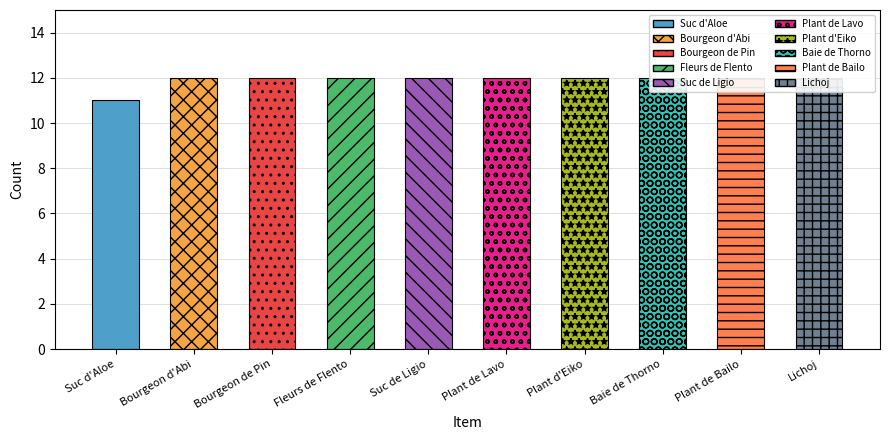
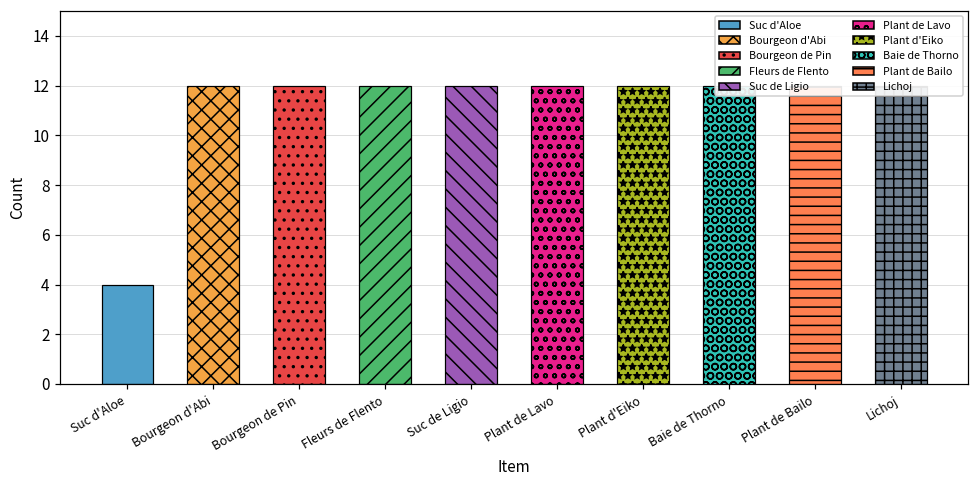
  {
-   "Suc d'Aloe": 11,
+   "Suc d'Aloe": 4,
    "Bourgeon d'Abi": 12,
    "Bourgeon de Pin": 12,
    "Fleurs de Flento": 12,
    "Suc de Ligio": 12,
    "Plant de Lavo": 12,
    "Plant d'Eiko": 12
  }
